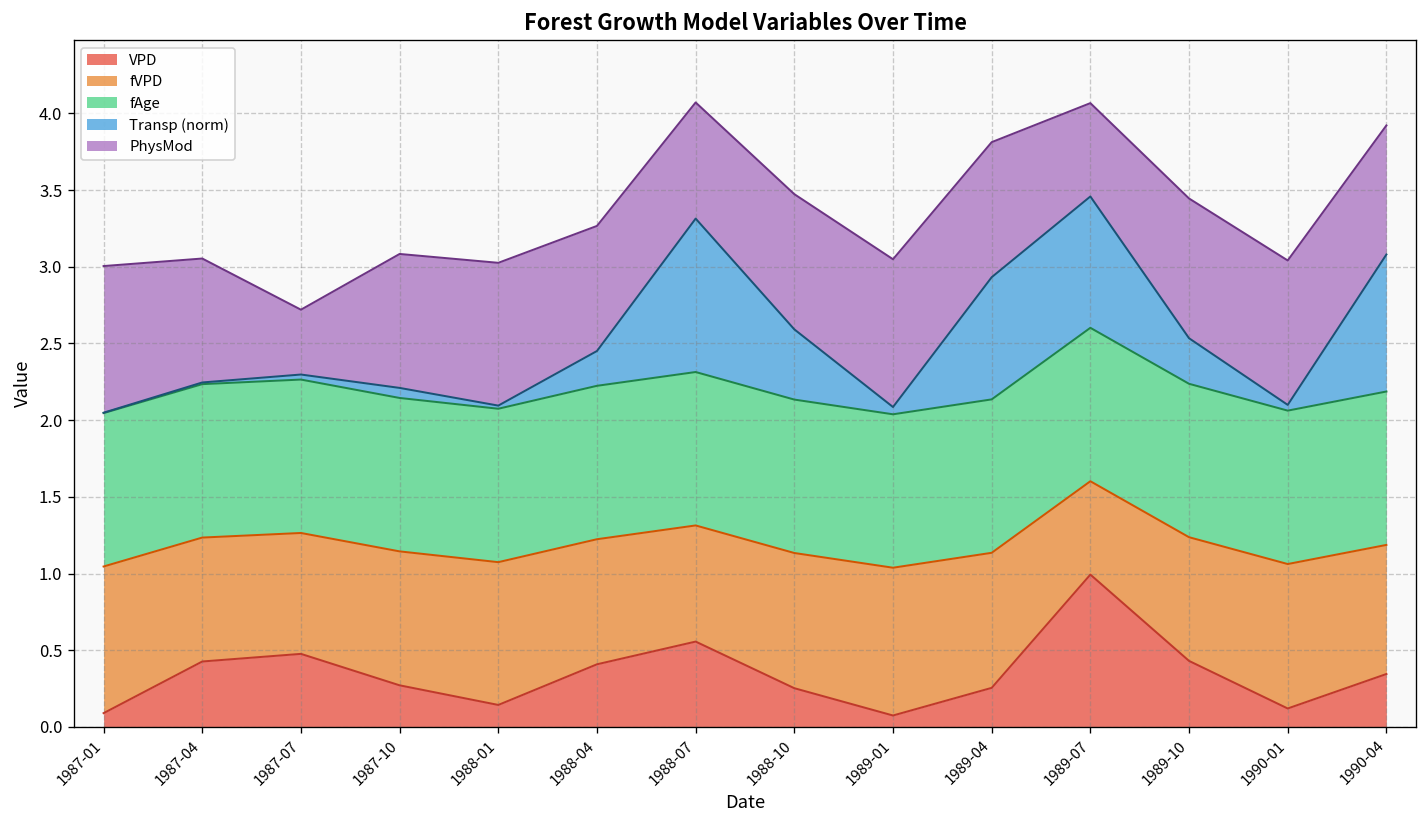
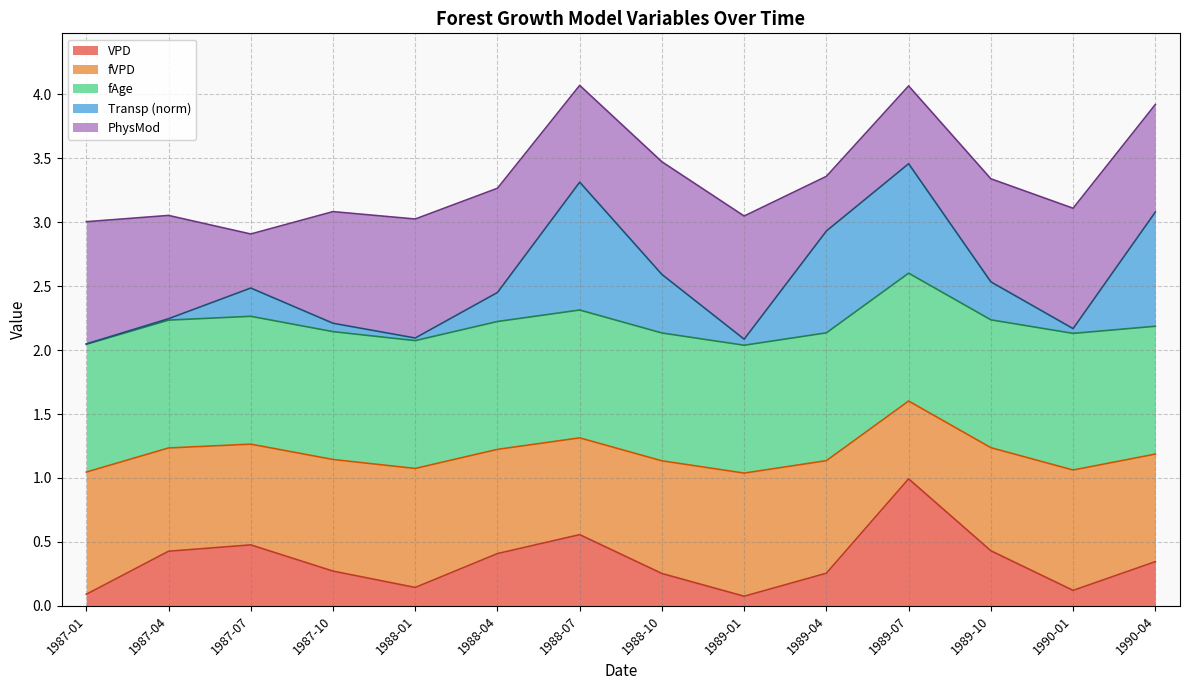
  {
    "fAge": {
      "1987-07": 1.00,
      "1987-10": 1.00,
      "1988-01": 1.00,
      "1988-04": 1.00,
      "1988-07": 1.00,
      "1988-10": 1.00,
      "1989-01": 1.00,
      "1989-04": 1.00,
      "1989-07": 1.00,
      "1989-10": 1.00,
-     "1990-01": 1.00,
+     "1990-01": 1.07,
      "1990-04": 1.00
    },
    "Transp (norm)": {
-     "1987-07": 0.03,
+     "1987-07": 0.22,
      "1987-10": 0.07,
      "1988-01": 0.02,
      "1988-04": 0.23,
      "1988-07": 1.00,
      "1988-10": 0.46,
      "1989-01": 0.05,
      "1989-04": 0.80,
      "1989-07": 0.86,
      "1989-10": 0.30,
      "1990-01": 0.04,
      "1990-04": 0.89
    },
    "PhysMod": {
      "1987-01": 0.96,
      "1987-04": 0.81,
      "1987-07": 0.42,
      "1987-10": 0.87,
      "1988-01": 0.93,
      "1988-04": 0.82,
      "1988-07": 0.76,
      "1988-10": 0.88,
      "1989-01": 0.96,
-     "1989-04": 0.88,
+     "1989-04": 0.43,
      "1989-07": 0.61,
-     "1989-10": 0.91,
+     "1989-10": 0.81,
      "1990-01": 0.94,
      "1990-04": 0.84
    }
  }
